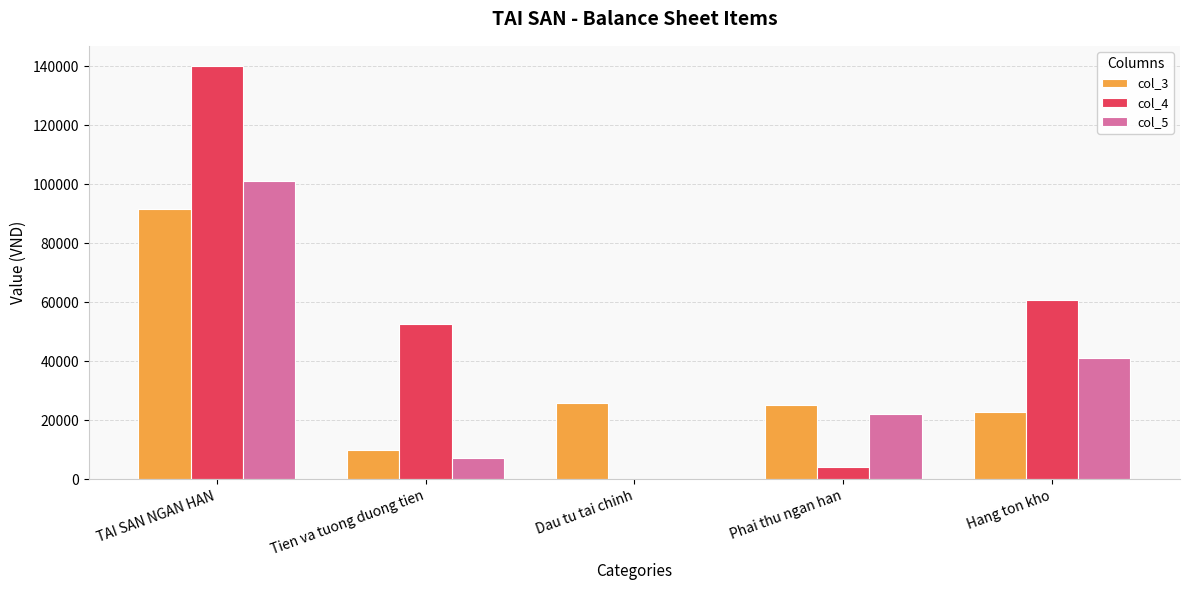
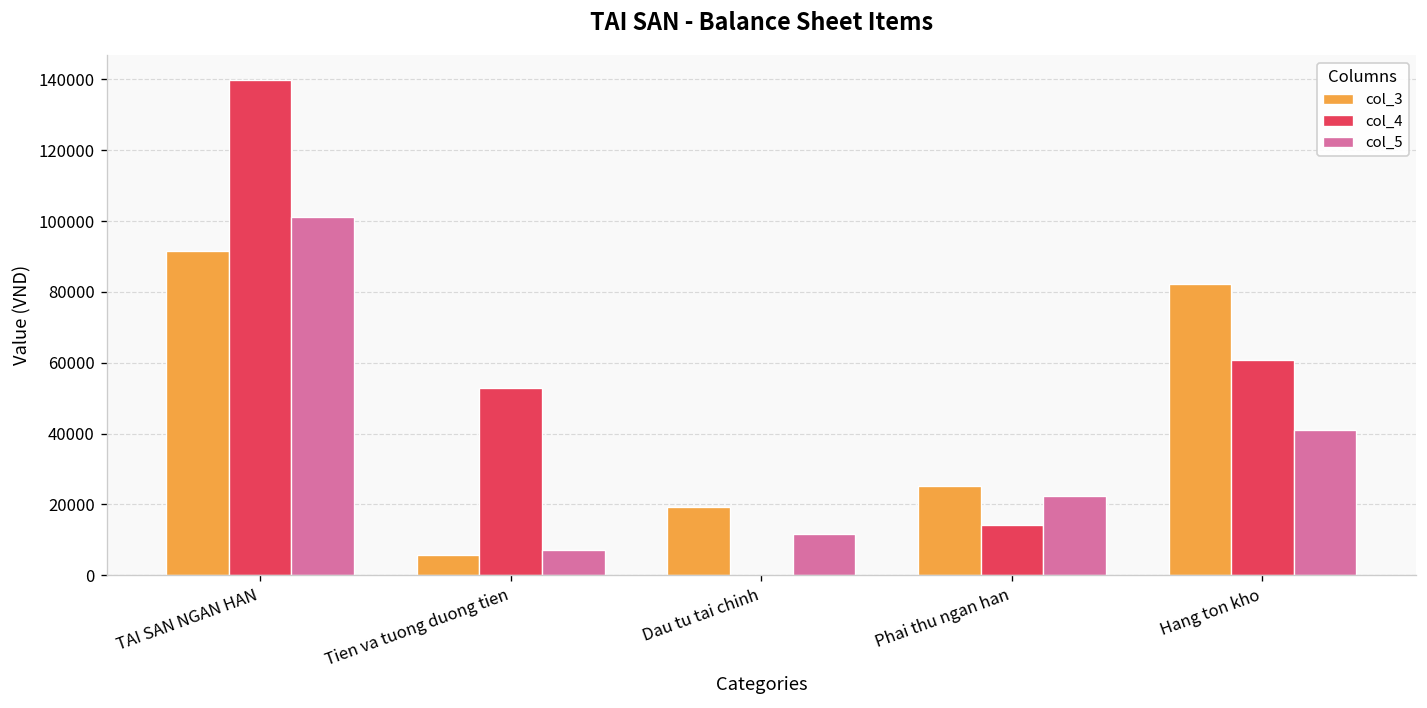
  {
    "col_3": {
      "TAI SAN NGAN HAN": 91000,
-     "Tien va tuong duong tien": 10000,
-     "Dau tu tai chinh": 26000,
+     "Tien va tuong duong tien": 6000,
+     "Dau tu tai chinh": 19000,
      "Phai thu ngan han": 25000,
-     "Hang ton kho": 23000
+     "Hang ton kho": 82000
    },
    "col_4": {
      "TAI SAN NGAN HAN": 140000,
      "Tien va tuong duong tien": 53000,
      "Dau tu tai chinh": 0,
-     "Phai thu ngan han": 4000,
+     "Phai thu ngan han": 14000,
      "Hang ton kho": 61000
    },
    "col_5": {
      "TAI SAN NGAN HAN": 101000,
      "Tien va tuong duong tien": 7000,
-     "Dau tu tai chinh": 0,
+     "Dau tu tai chinh": 12000,
      "Phai thu ngan han": 22000,
      "Hang ton kho": 41000
    }
  }
